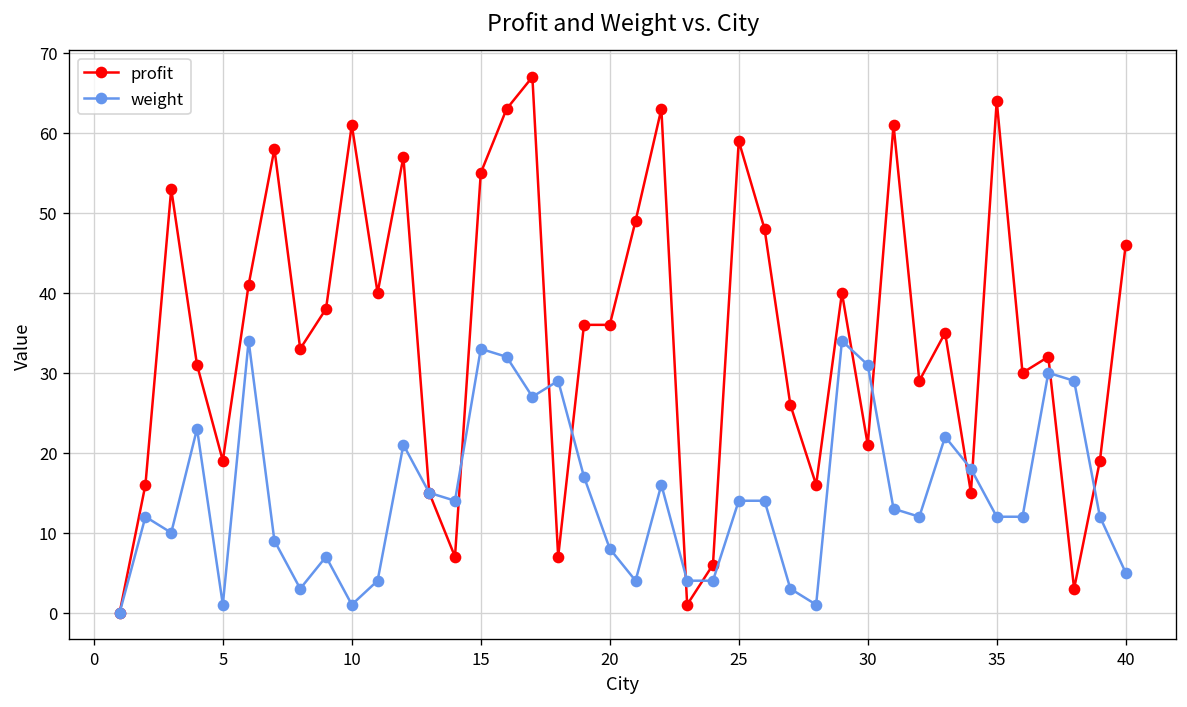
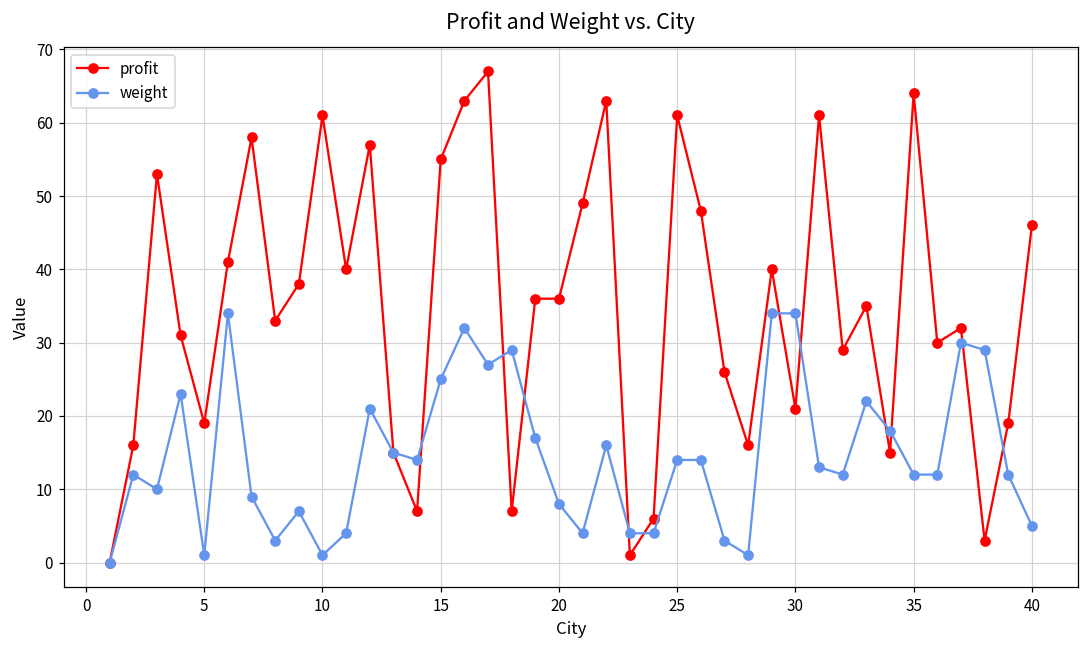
  {
    "profit": {
      "5": 19,
      "10": 61,
      "15": 55,
      "20": 36,
-     "25": 59,
+     "25": 61,
      "30": 21,
      "35": 64,
      "40": 46
    },
    "weight": {
      "5": 1,
      "10": 1,
-     "15": 33,
+     "15": 25,
      "20": 8,
      "25": 14,
-     "30": 31,
+     "30": 34,
      "35": 12,
      "40": 5
    }
  }
